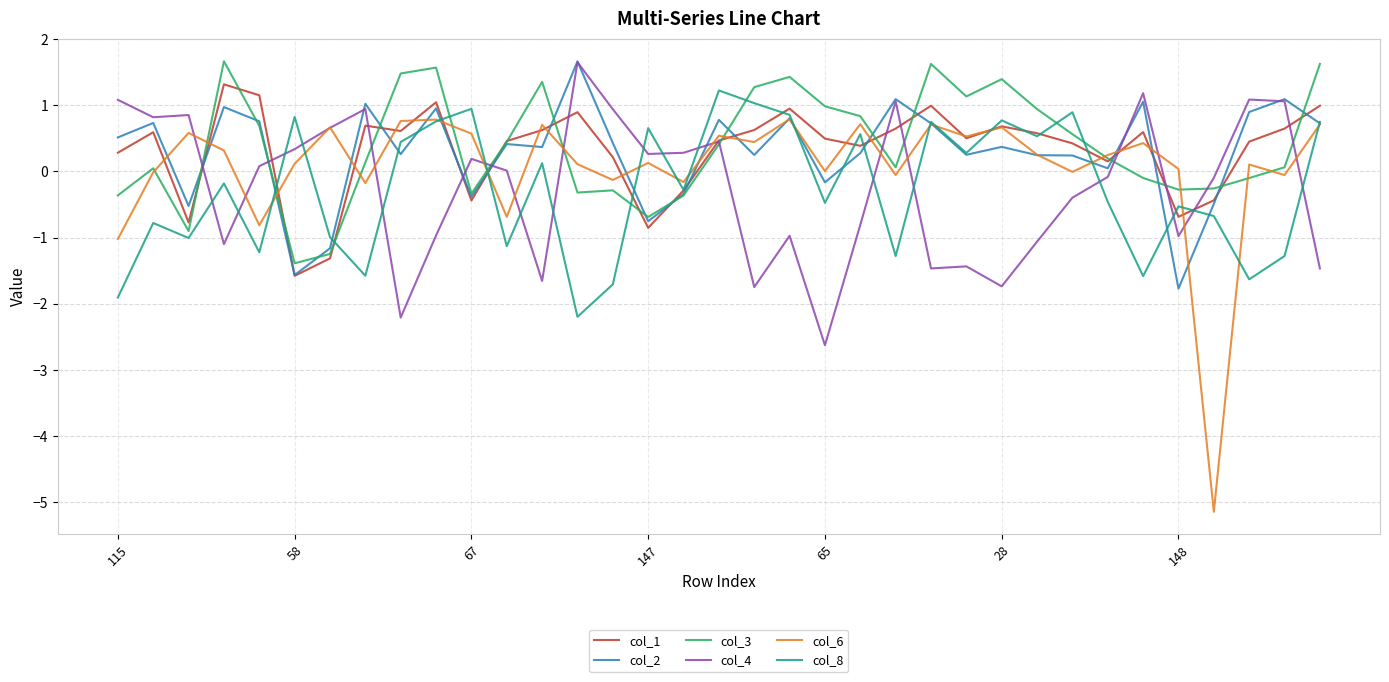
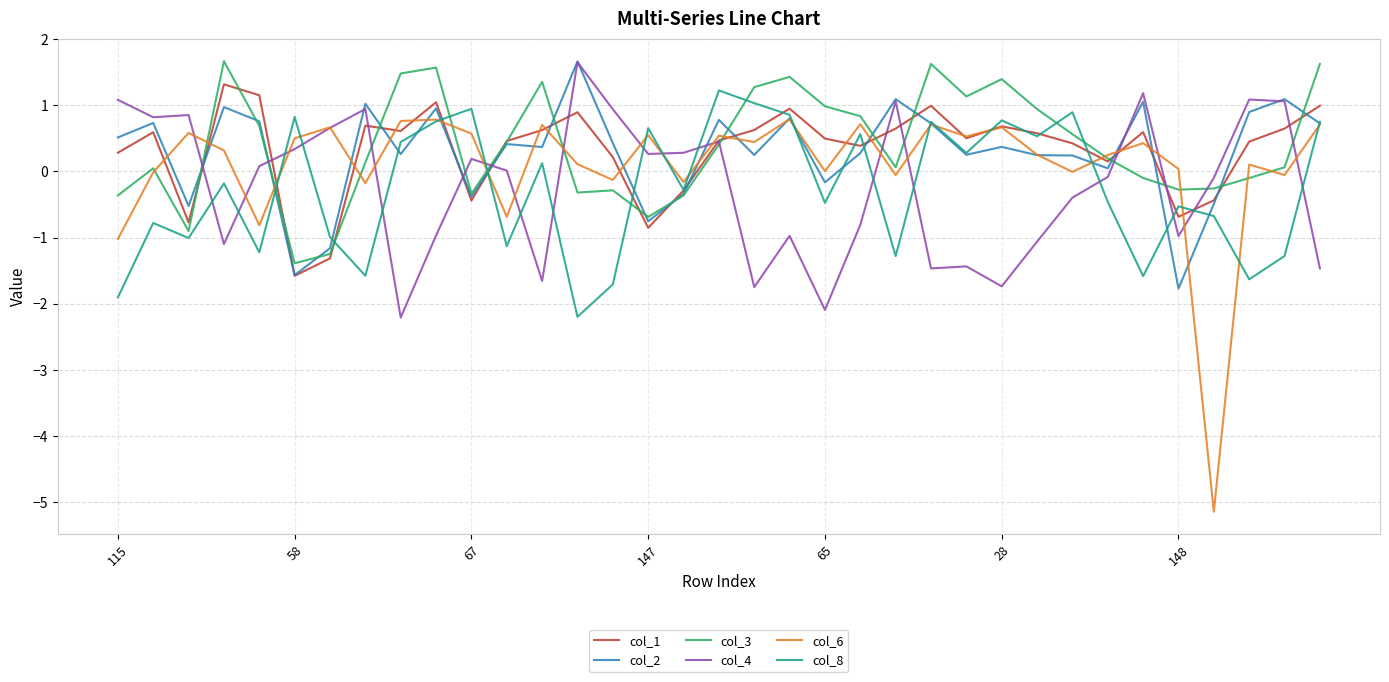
  {
    "col_1": {
      "115": 0.3,
      "67": -0.4,
      "147": -0.9,
      "65": 0.5,
      "148": -0.7
    },
    "col_2": {
      "115": 0.5,
      "67": -0.4,
      "147": -0.8,
      "65": -0.2,
      "148": -1.8
    },
    "col_4": {
      "115": 1.1,
      "58": 0.3,
      "67": 0.2,
      "147": 0.3,
-     "65": -2.6,
+     "65": -2.1,
      "148": -1.0
    },
    "col_6": {
      "115": -1.0,
-     "58": 0.1,
+     "58": 0.5,
      "67": 0.6,
-     "147": 0.1,
+     "147": 0.5,
      "65": 0.0,
      "148": 0.0
    }
  }
